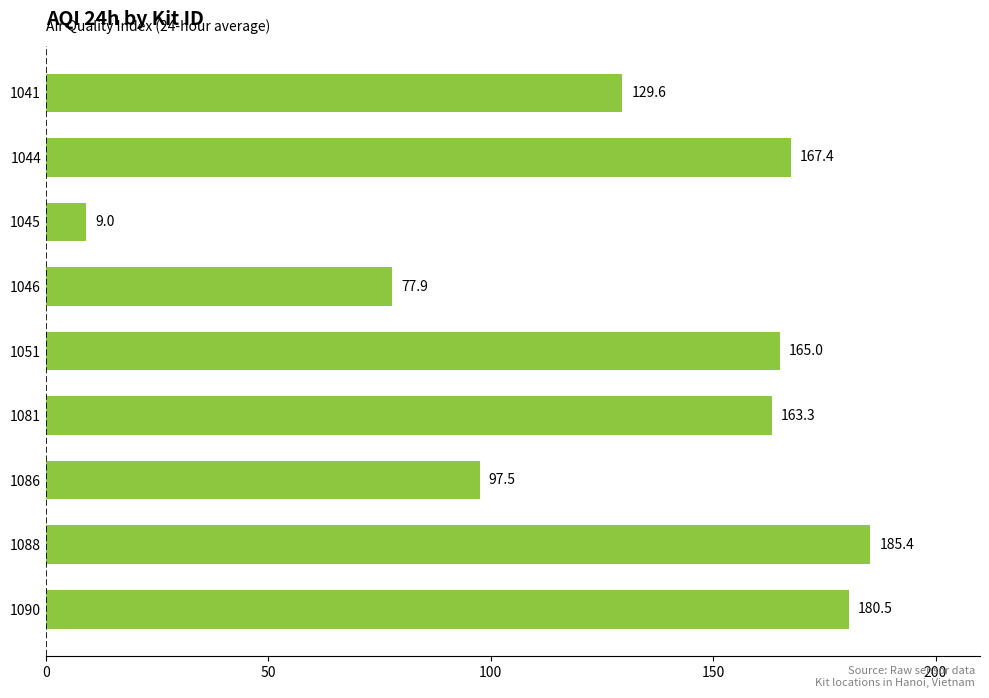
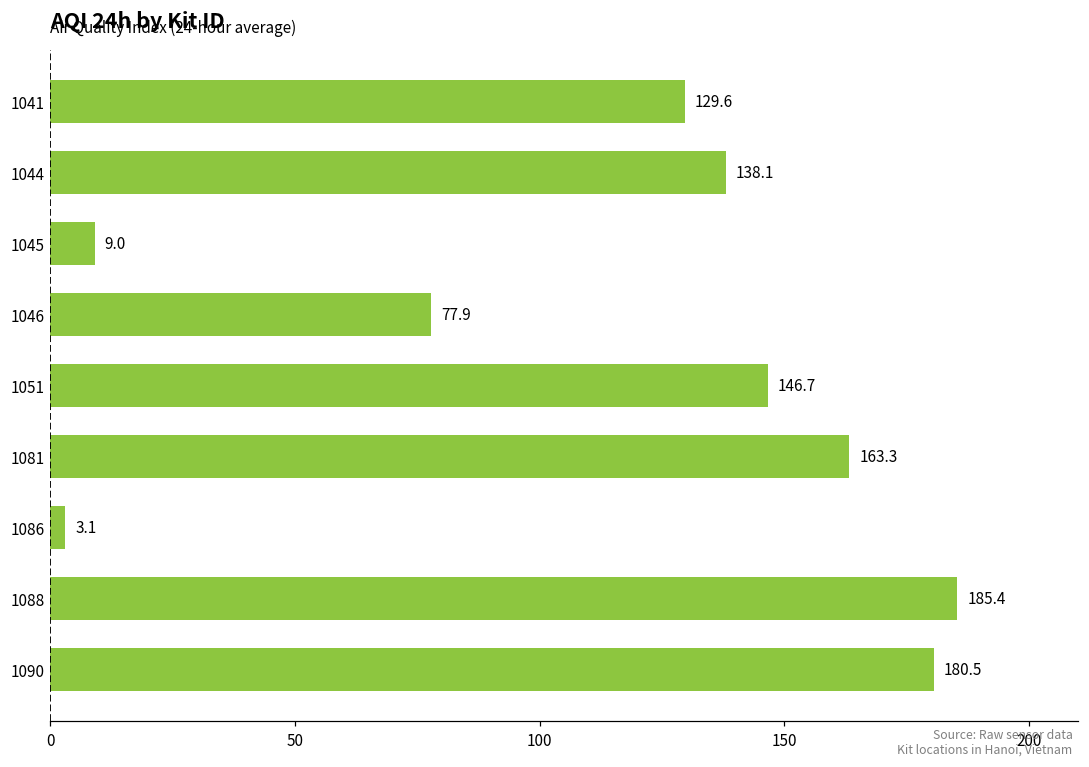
  {
    "1041": 129.6,
-   "1044": 167.4,
+   "1044": 138.1,
    "1045": 9.0,
    "1046": 77.9,
-   "1051": 165.0,
+   "1051": 146.7,
    "1081": 163.3,
-   "1086": 97.5,
+   "1086": 3.1,
    "1088": 185.4,
    "1090": 180.5
  }
